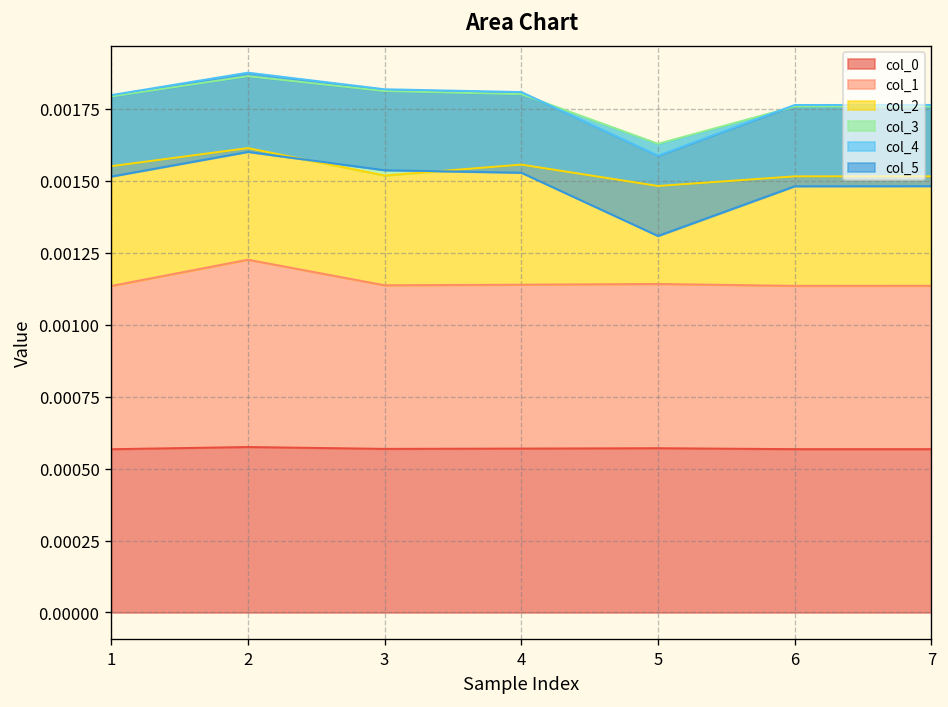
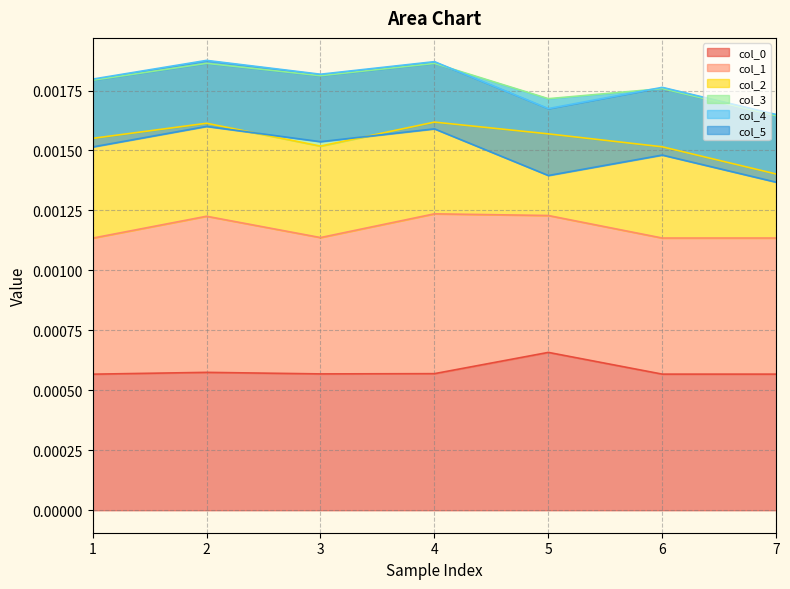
  {
    "col_0": {
      "1": 0.00057,
      "2": 0.00057,
      "3": 0.00057,
      "4": 0.00057,
-     "5": 0.00057,
+     "5": 0.00066,
      "6": 0.00057,
      "7": 0.00057
    },
    "col_1": {
      "1": 0.00057,
      "2": 0.00065,
      "3": 0.00057,
-     "4": 0.00057,
+     "4": 0.00067,
      "5": 0.00057,
      "6": 0.00057,
      "7": 0.00057
    },
    "col_2": {
      "1": 0.00042,
      "2": 0.00039,
      "3": 0.00038,
-     "4": 0.00042,
+     "4": 0.00038,
      "5": 0.00034,
      "6": 0.00038,
-     "7": 0.00038
+     "7": 0.00027
    },
    "col_3": {
      "2": 0.00025
    }
  }
